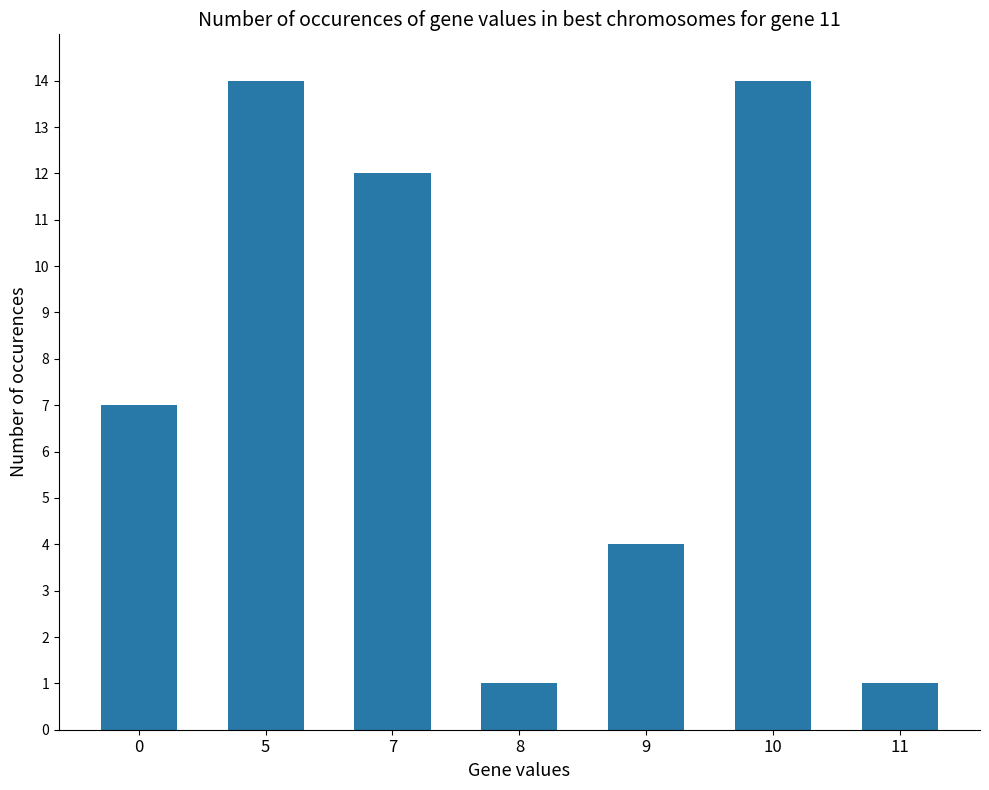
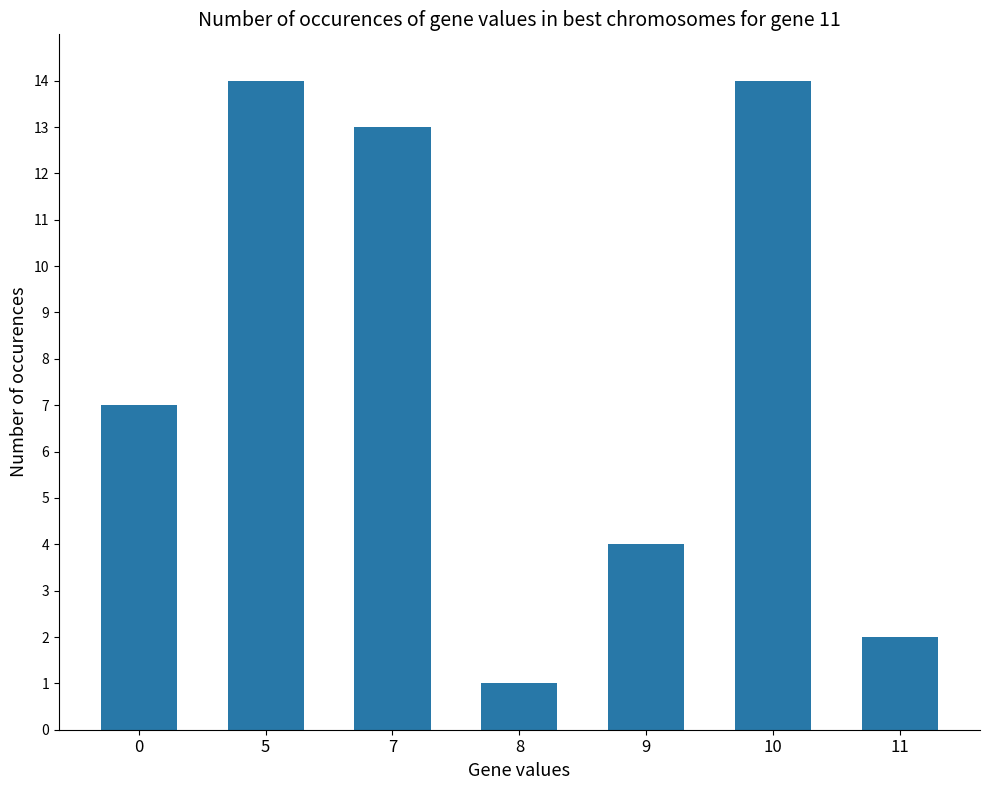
  {
    "0": 7,
    "5": 14,
-   "7": 12,
+   "7": 13,
    "8": 1,
    "9": 4,
    "10": 14,
-   "11": 1
+   "11": 2
  }
